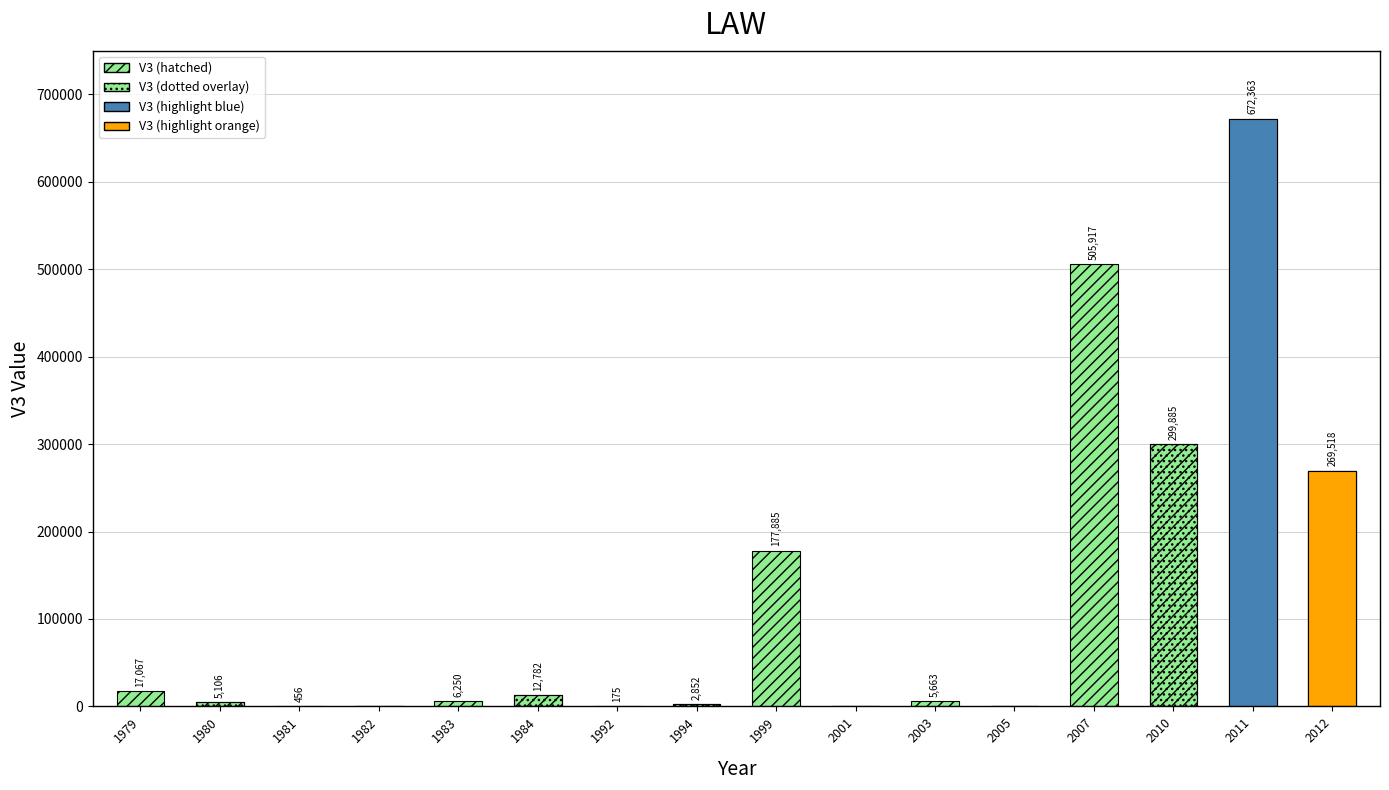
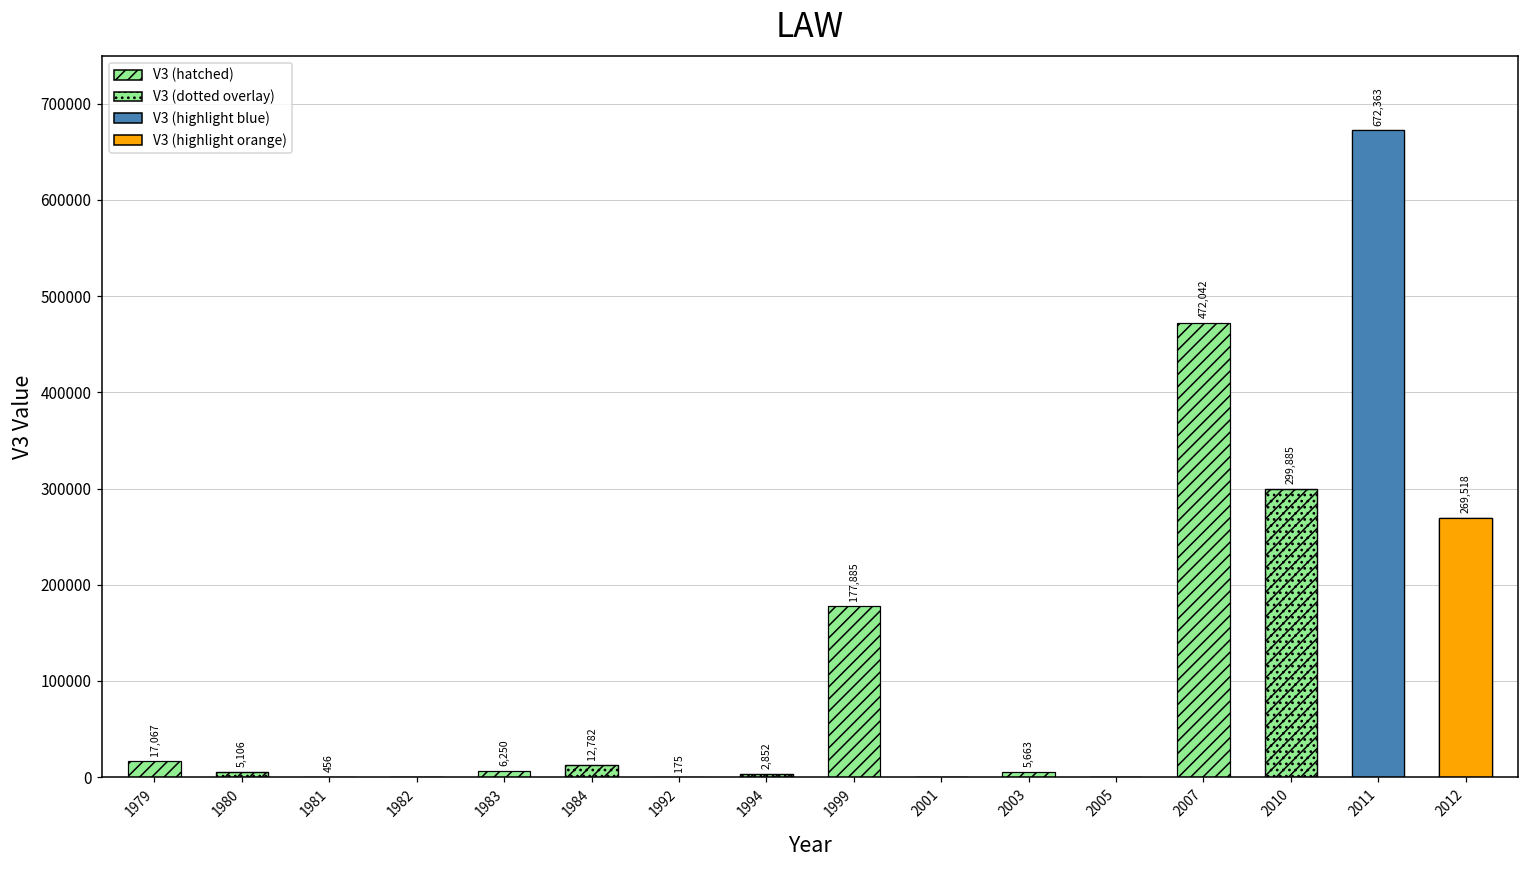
  {
    "V3 (hatched)": {
      "1979": "17,067",
      "1980": "5,106",
      "1981": "456",
      "1983": "6,250",
      "1984": "12,782",
      "1992": "175",
      "1994": "2,852",
      "1999": "177,885",
      "2003": "5,663",
-     "2007": "505,917",
+     "2007": "472,042",
      "2010": "299,885",
      "2011": "672,363",
      "2012": "269,518"
    },
    "V3 (highlight orange)": {
      "2012": "269,518"
    },
    "V3 (highlight blue)": {
      "2011": "672,363"
    }
  }
